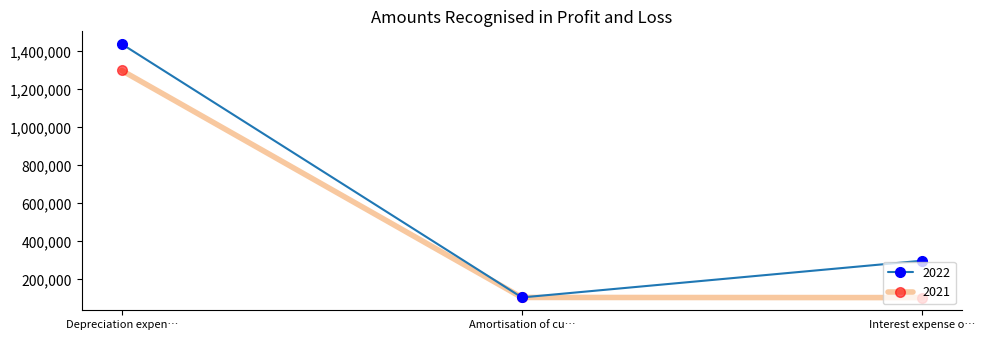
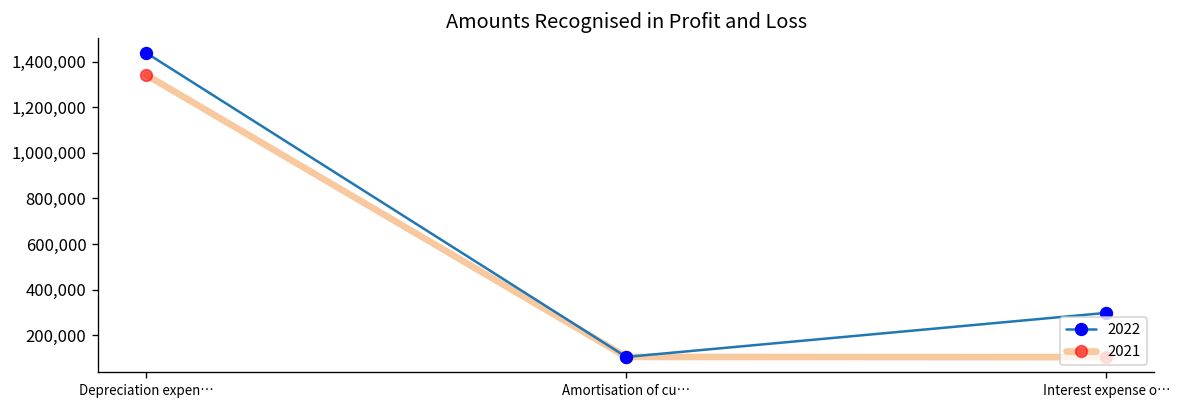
  {
    "2022": {
      "Depreciation expen…": "1,440,000",
      "Interest expense o…": "300,000"
    },
    "2021": {
-     "Depreciation expen…": "1,300,000"
+     "Depreciation expen…": "1,340,000"
    }
  }
